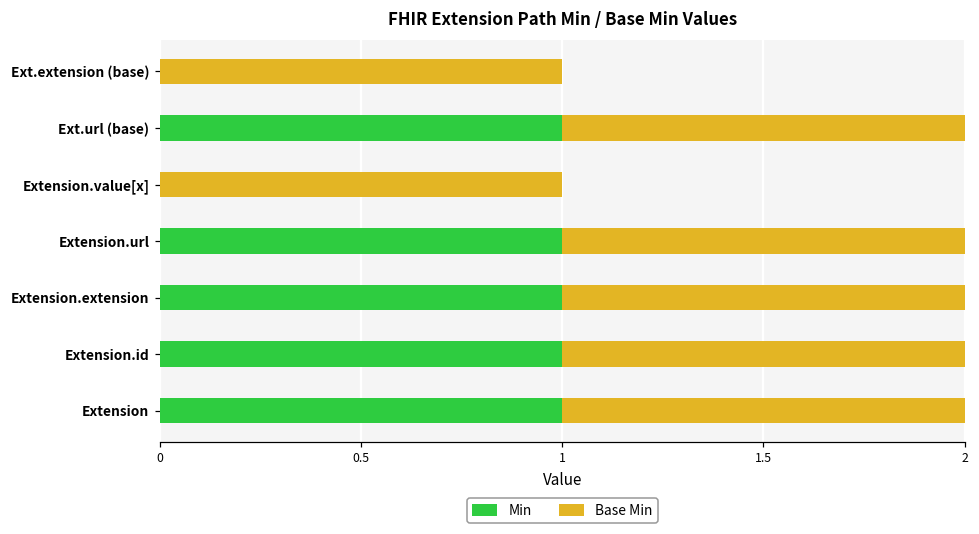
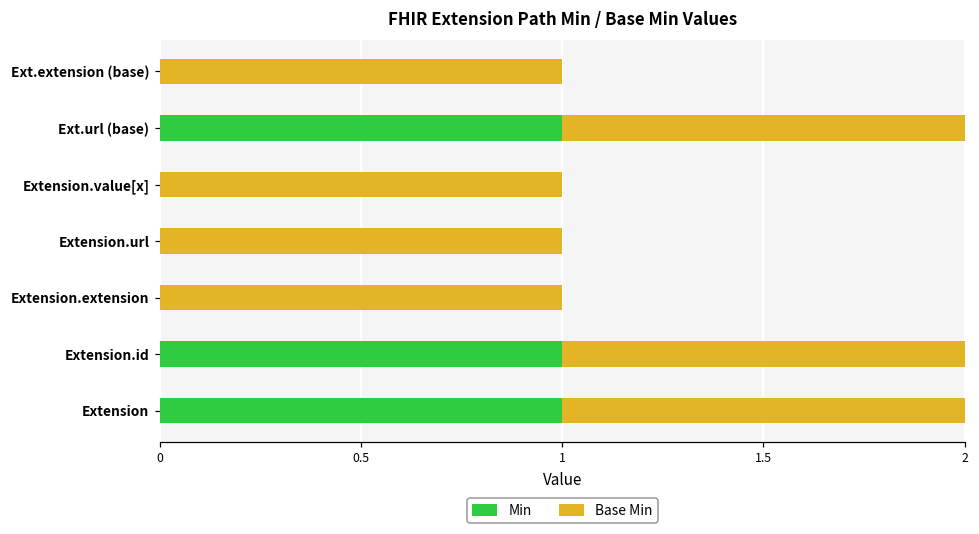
  {
    "Min": {
      "Ext.extension (base)": 0,
      "Ext.url (base)": 1,
      "Extension.value[x]": 0,
-     "Extension.url": 1,
-     "Extension.extension": 1,
+     "Extension.url": 0,
+     "Extension.extension": 0,
      "Extension.id": 1,
      "Extension": 1
    },
    "Base Min": {
      "Ext.extension (base)": 1,
      "Ext.url (base)": 1,
      "Extension.value[x]": 1,
      "Extension.url": 1,
      "Extension.extension": 1,
      "Extension": 1
    }
  }
